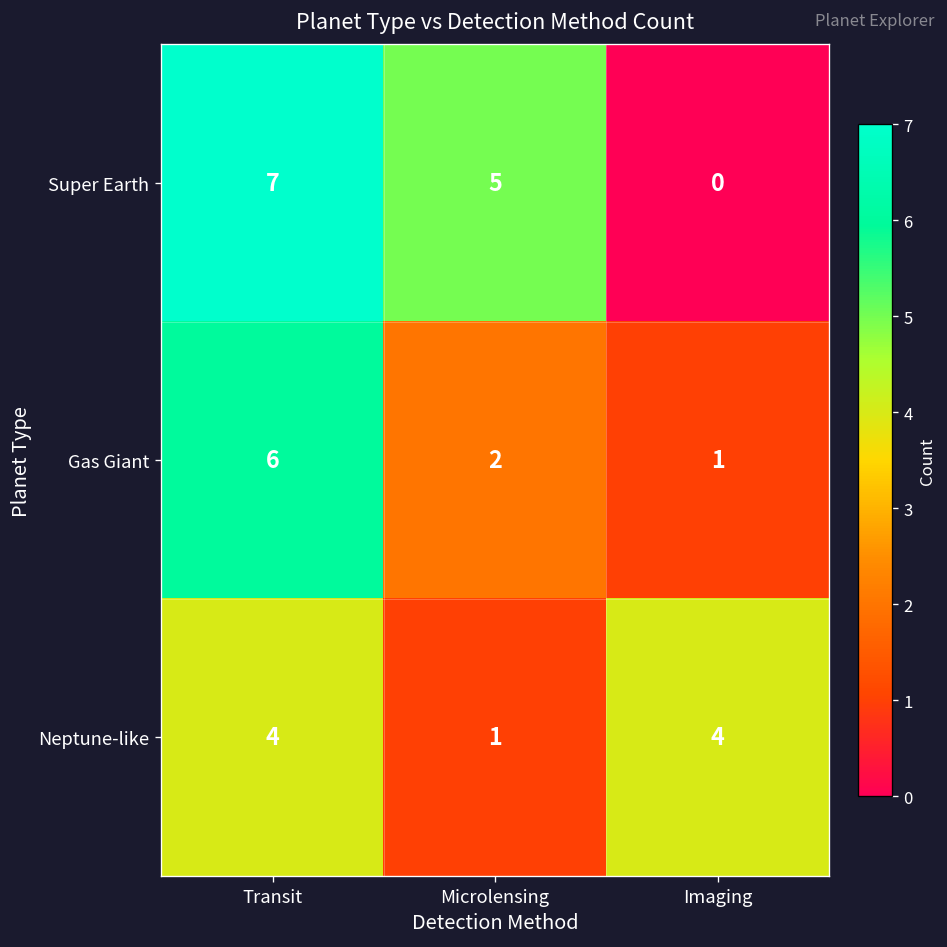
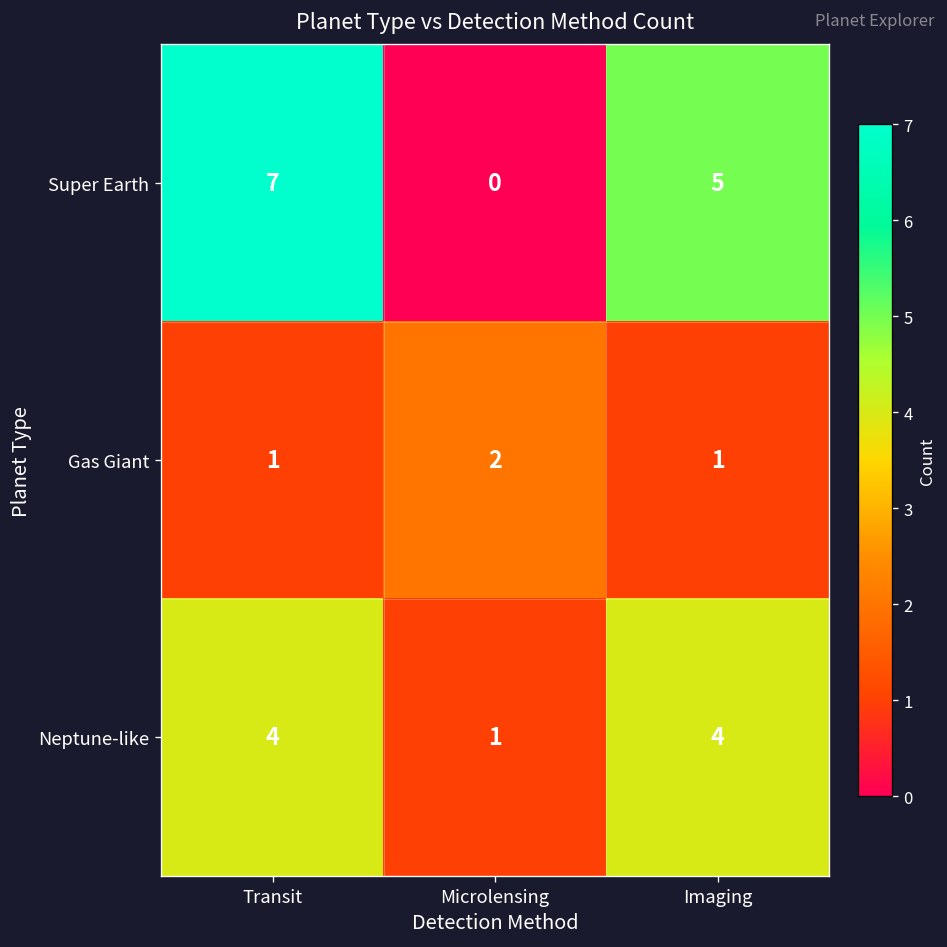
  {
    "Super Earth": {
      "Transit": 7,
-     "Microlensing": 5,
-     "Imaging": 0
+     "Microlensing": 0,
+     "Imaging": 5
    },
    "Gas Giant": {
-     "Transit": 6,
+     "Transit": 1,
      "Microlensing": 2,
      "Imaging": 1
    },
    "Neptune-like": {
      "Transit": 4,
      "Microlensing": 1,
      "Imaging": 4
    }
  }
